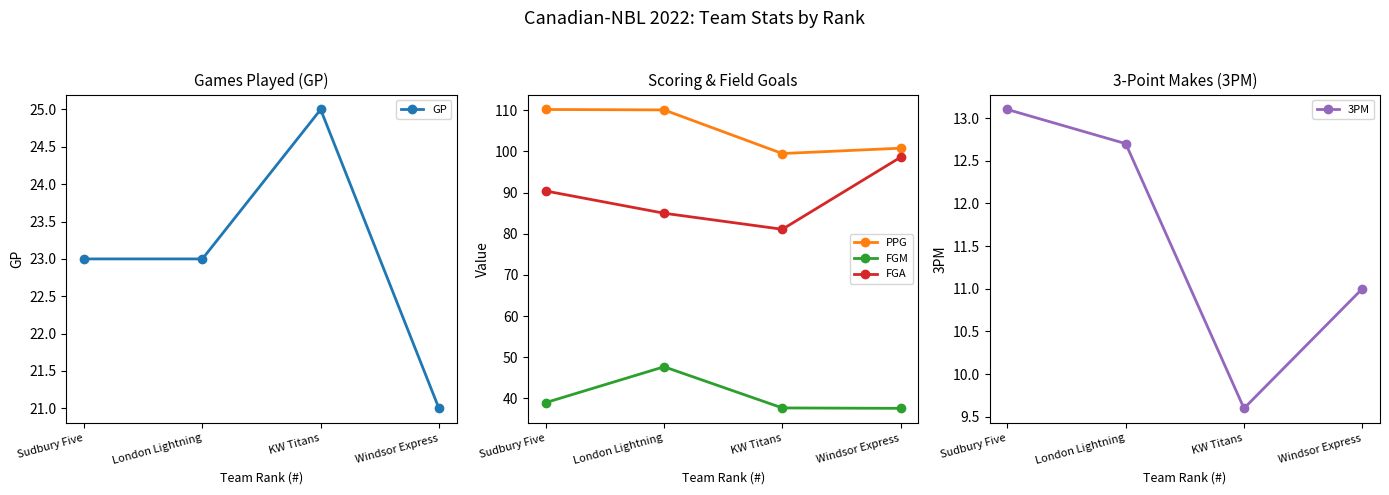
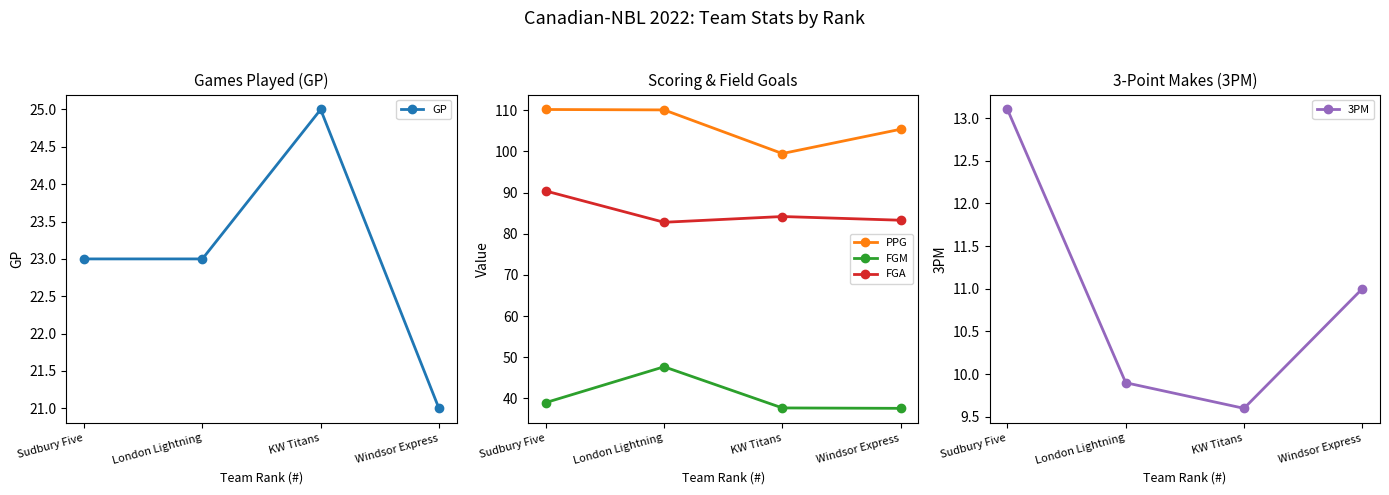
  {
    "Games Played (GP)": {
      "Sudbury Five": 23.0,
      "London Lightning": 23.0,
      "KW Titans": 25.0,
      "Windsor Express": 21.0
    },
    "Scoring & Field Goals": {
      "PPG": {
        "Sudbury Five": 110,
        "London Lightning": 110,
        "KW Titans": 100,
-       "Windsor Express": 101
+       "Windsor Express": 105
      },
      "FGM": {
        "Sudbury Five": 39,
        "London Lightning": 48,
        "KW Titans": 38,
        "Windsor Express": 38
      },
      "FGA": {
        "Sudbury Five": 90,
-       "London Lightning": 85,
-       "KW Titans": 81,
-       "Windsor Express": 99
+       "London Lightning": 83,
+       "KW Titans": 84,
+       "Windsor Express": 83
      }
    },
    "3-Point Makes (3PM)": {
      "Sudbury Five": 13.1,
-     "London Lightning": 12.7,
+     "London Lightning": 9.9,
      "KW Titans": 9.6,
      "Windsor Express": 11.0
    }
  }
